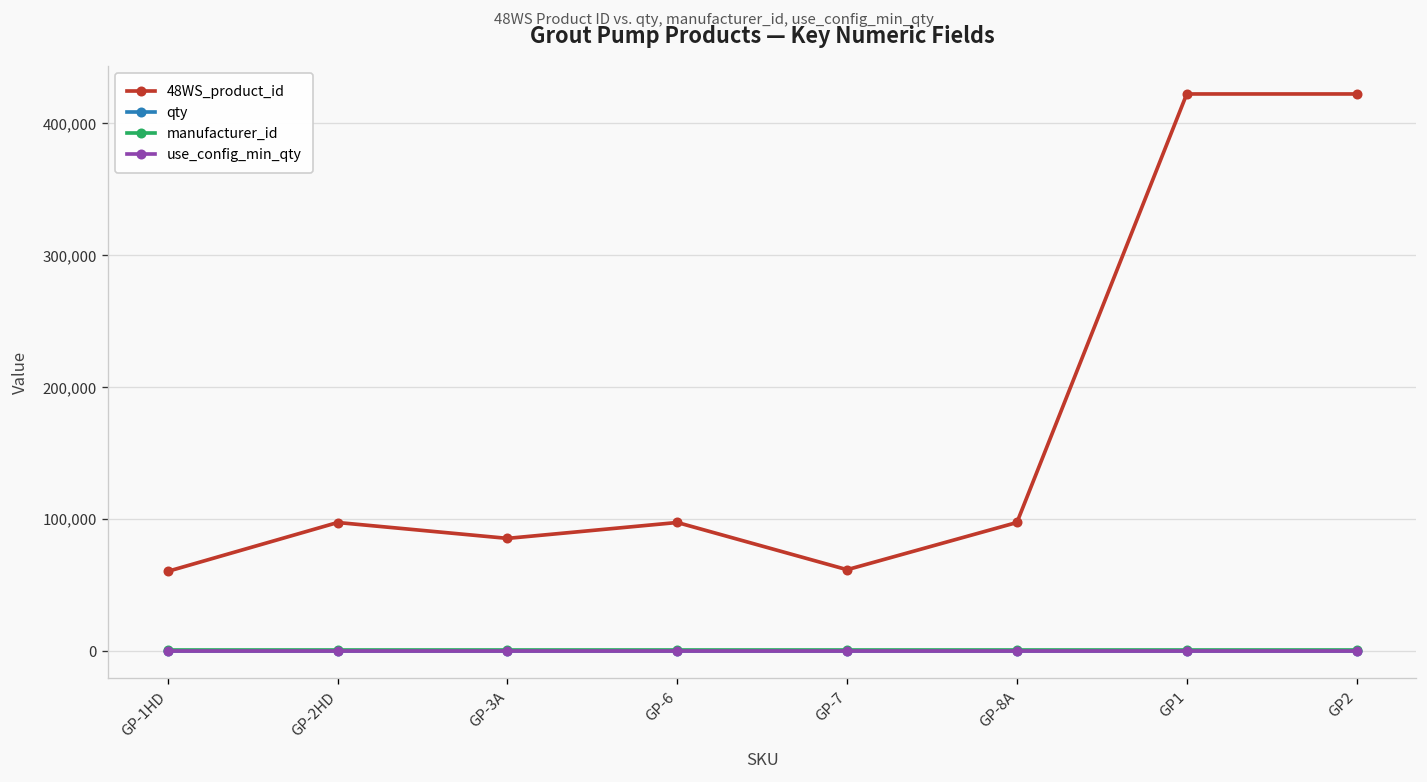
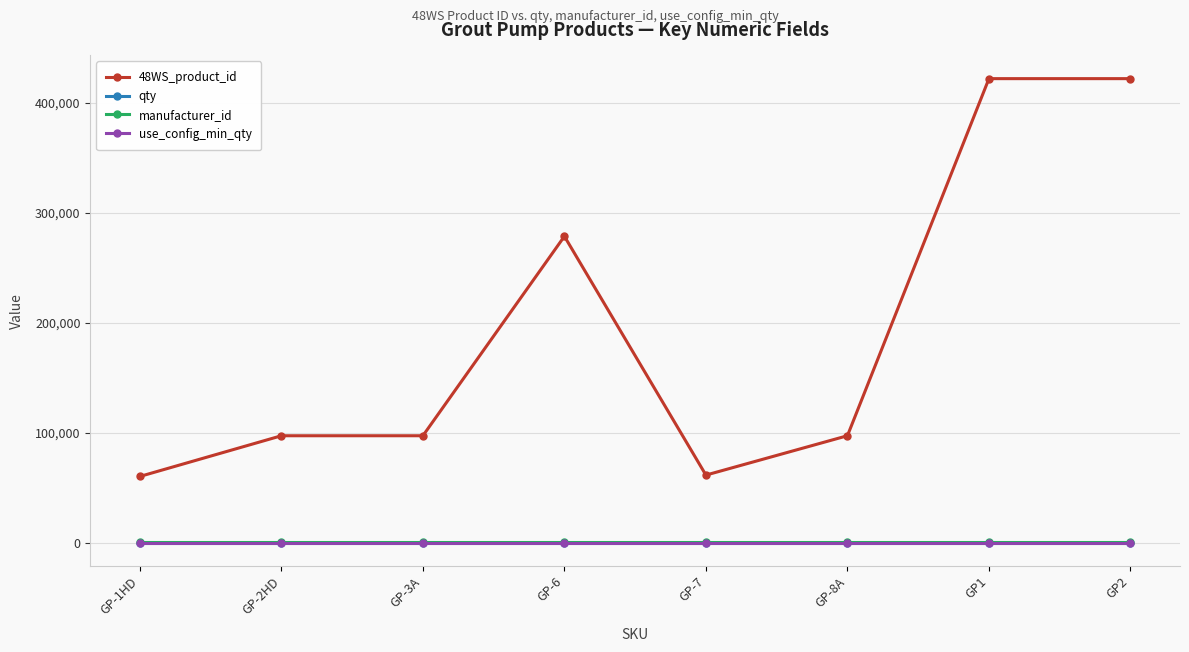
  {
    "48WS_product_id": {
      "GP-1HD": "60,000",
      "GP-2HD": "97,000",
-     "GP-3A": "85,000",
-     "GP-6": "97,000",
+     "GP-3A": "97,000",
+     "GP-6": "279,000",
      "GP-7": "61,000",
      "GP-8A": "97,000",
      "GP1": "422,000",
      "GP2": "422,000"
    }
  }
